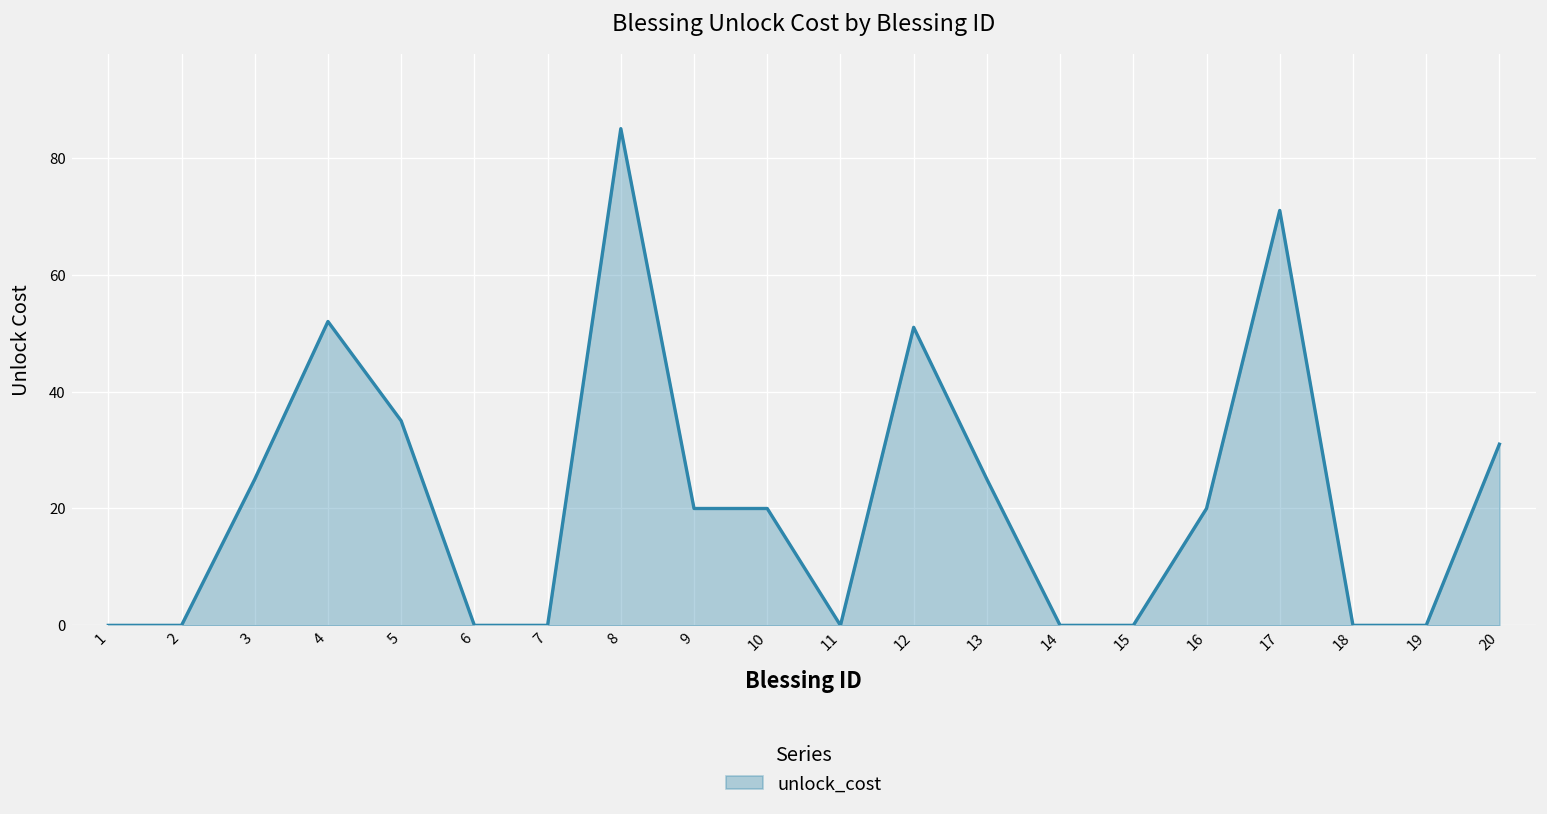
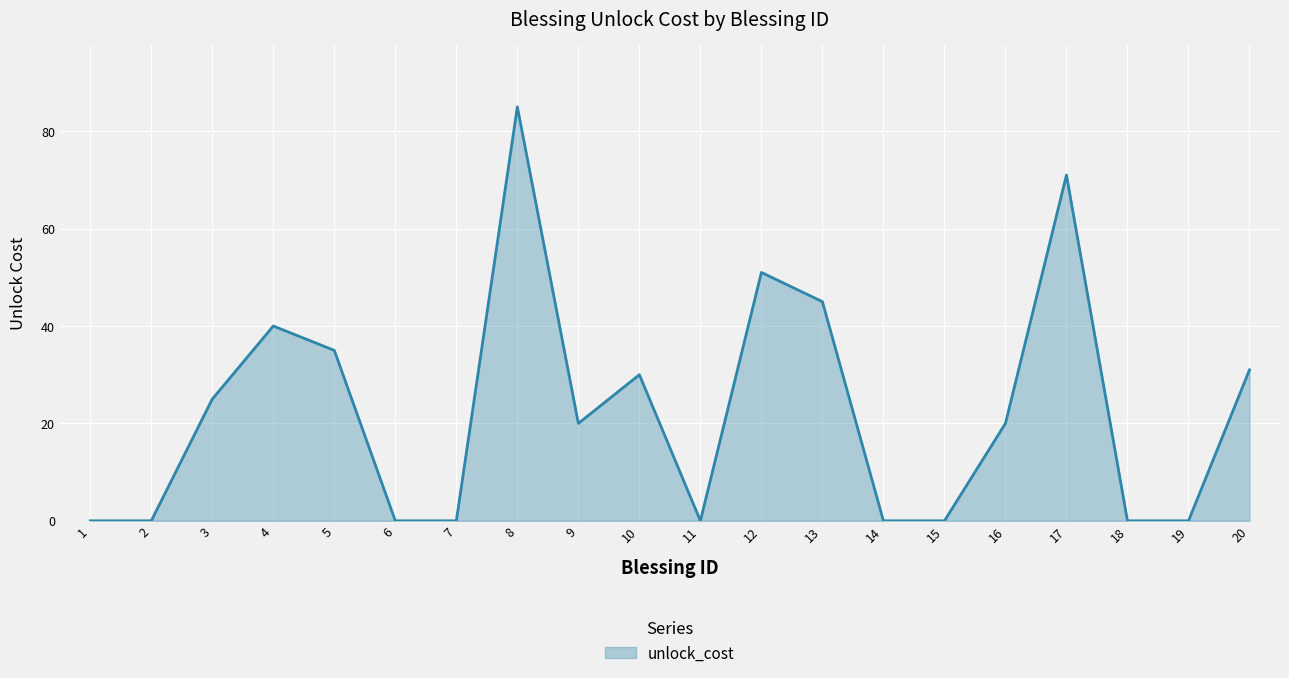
  {
    "1": 0,
    "2": 0,
    "3": 25,
-   "4": 52,
+   "4": 40,
    "5": 35,
    "6": 0,
    "7": 0,
    "8": 85,
    "9": 20,
-   "10": 20,
+   "10": 30,
    "11": 0,
    "12": 51,
-   "13": 25,
+   "13": 45,
    "14": 0,
    "15": 0,
    "16": 20,
    "17": 71,
    "18": 0,
    "19": 0,
    "20": 31
  }
